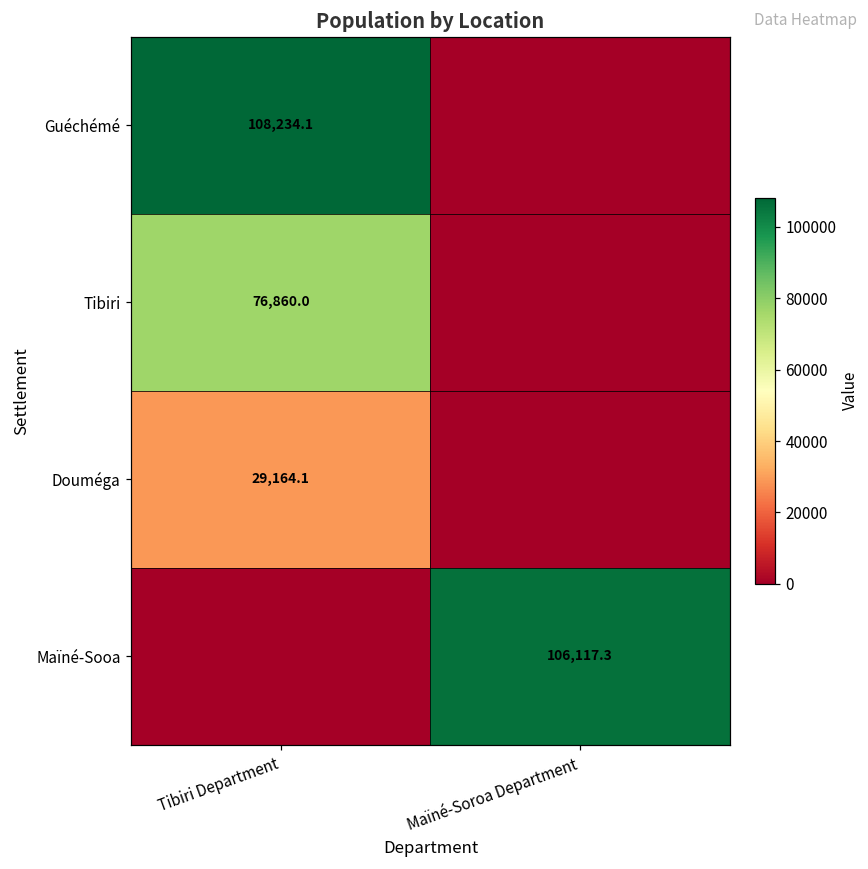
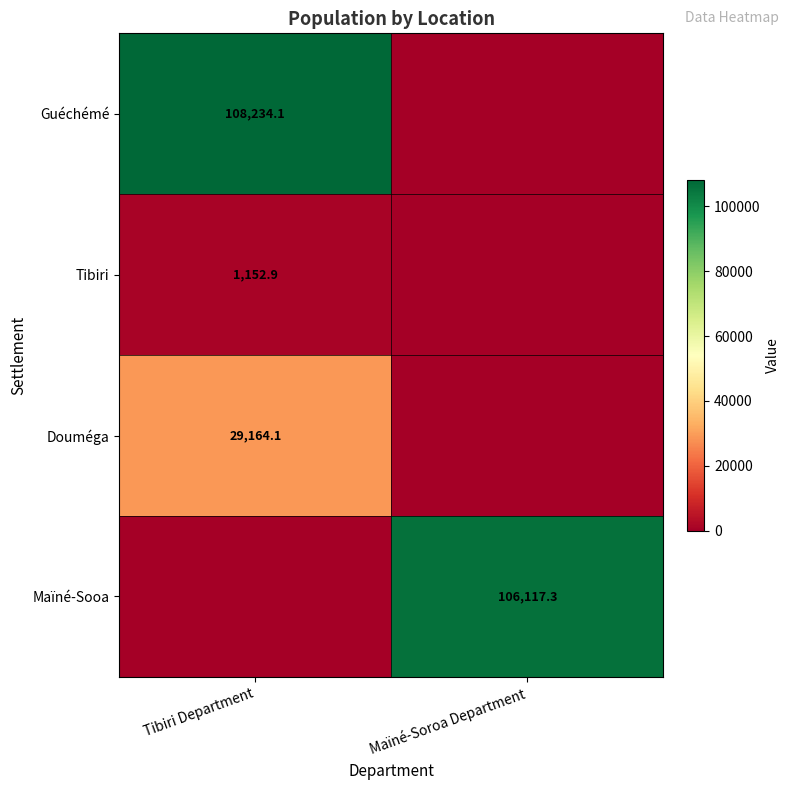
  {
    "Guéchémé": {
      "Tibiri Department": "108,234.1"
    },
    "Tibiri": {
-     "Tibiri Department": "76,860.0"
+     "Tibiri Department": "1,152.9"
    },
    "Douméga": {
      "Tibiri Department": "29,164.1"
    },
    "Maïné-Sooa": {
      "Maïné-Soroa Department": "106,117.3"
    }
  }
